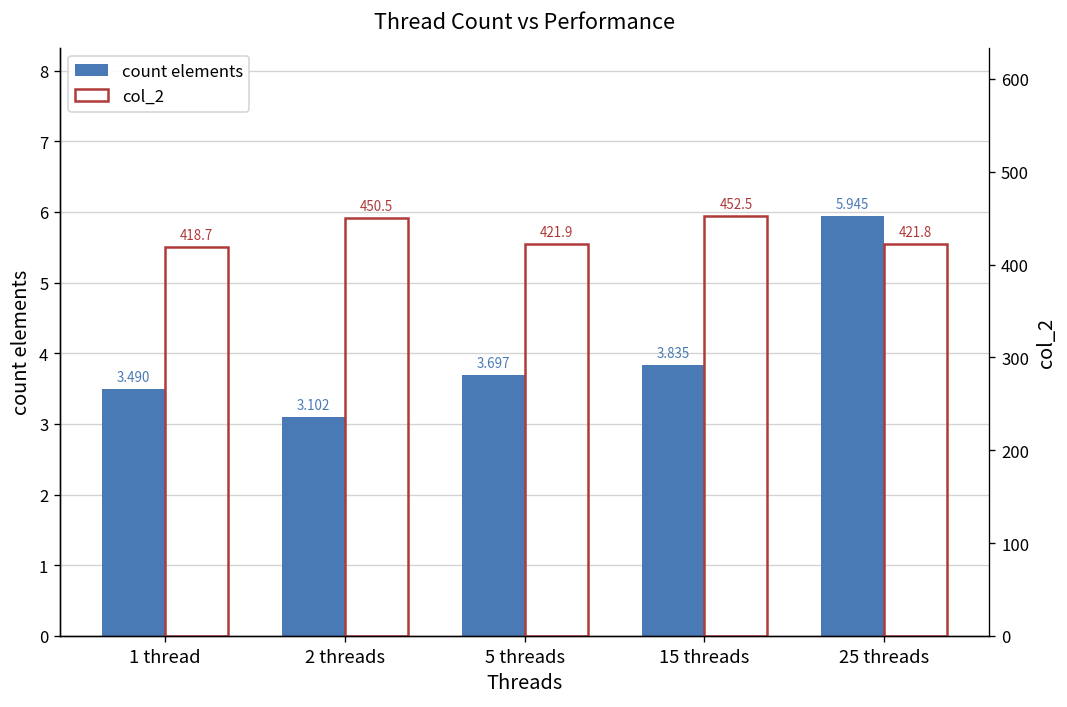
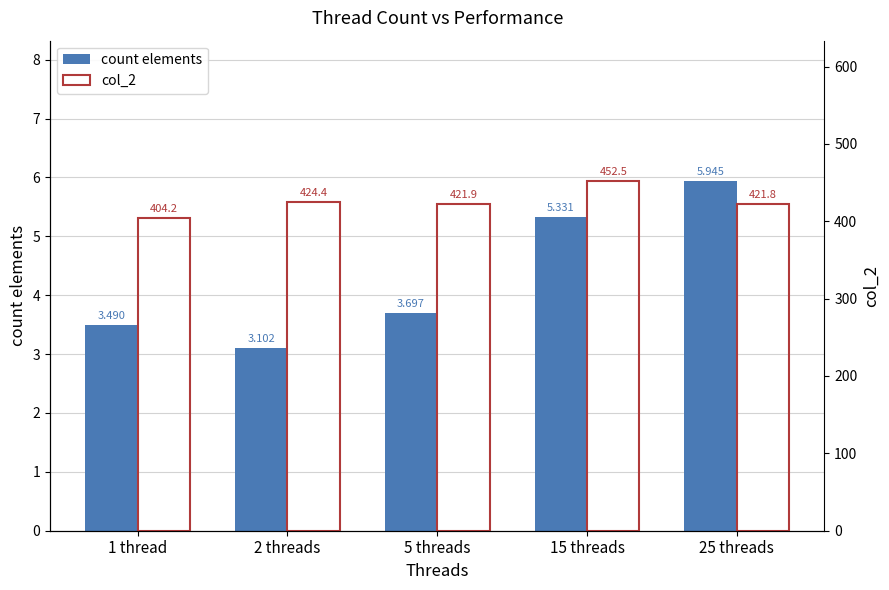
  {
    "count elements": {
      "1 thread": 3.490,
      "2 threads": 3.102,
      "5 threads": 3.697,
-     "15 threads": 3.835,
+     "15 threads": 5.331,
      "25 threads": 5.945
    },
    "col_2": {
-     "1 thread": 418.7,
-     "2 threads": 450.5,
+     "1 thread": 404.2,
+     "2 threads": 424.4,
      "5 threads": 421.9,
      "15 threads": 452.5,
      "25 threads": 421.8
    }
  }
